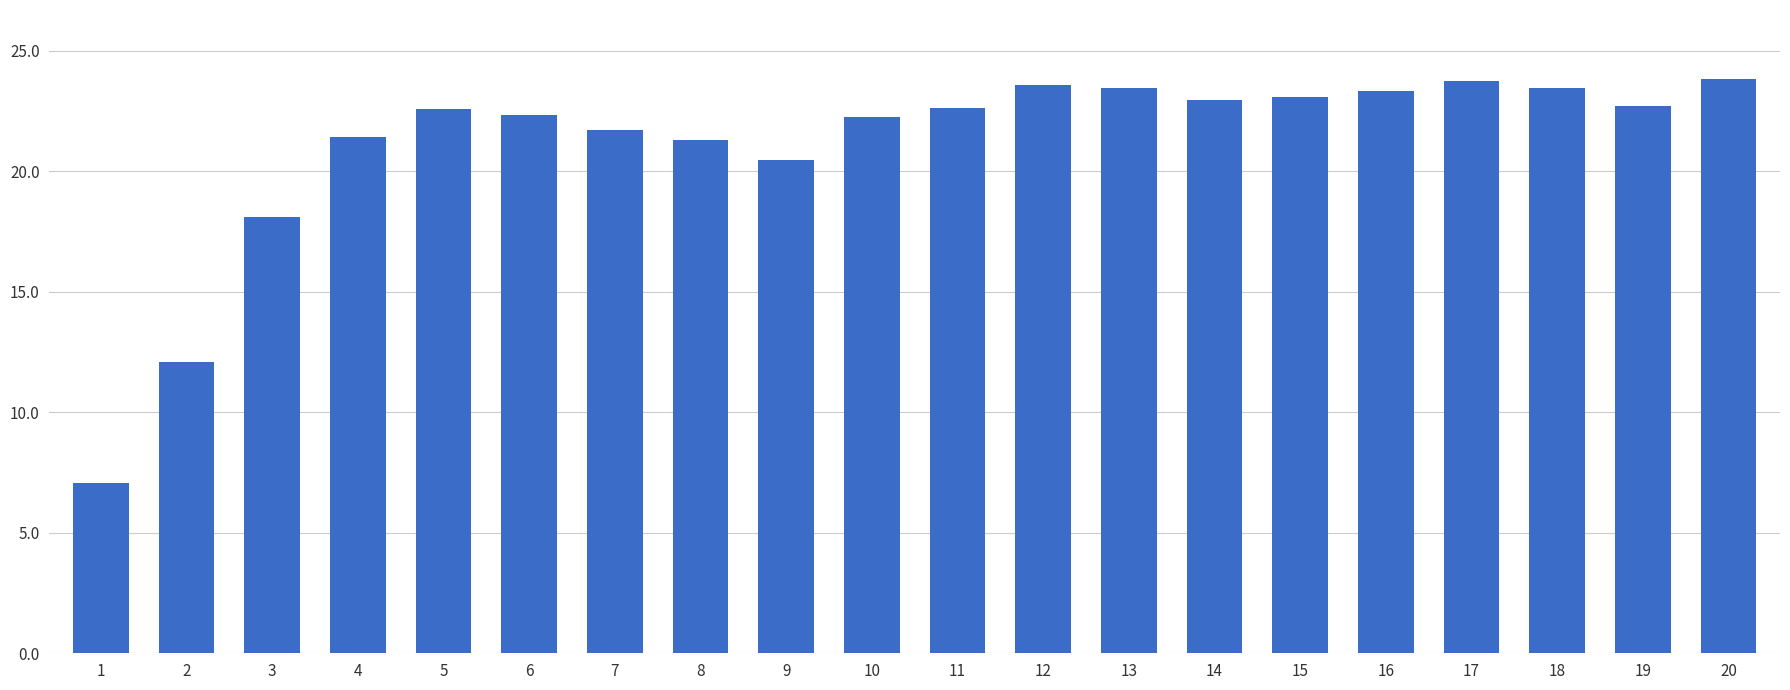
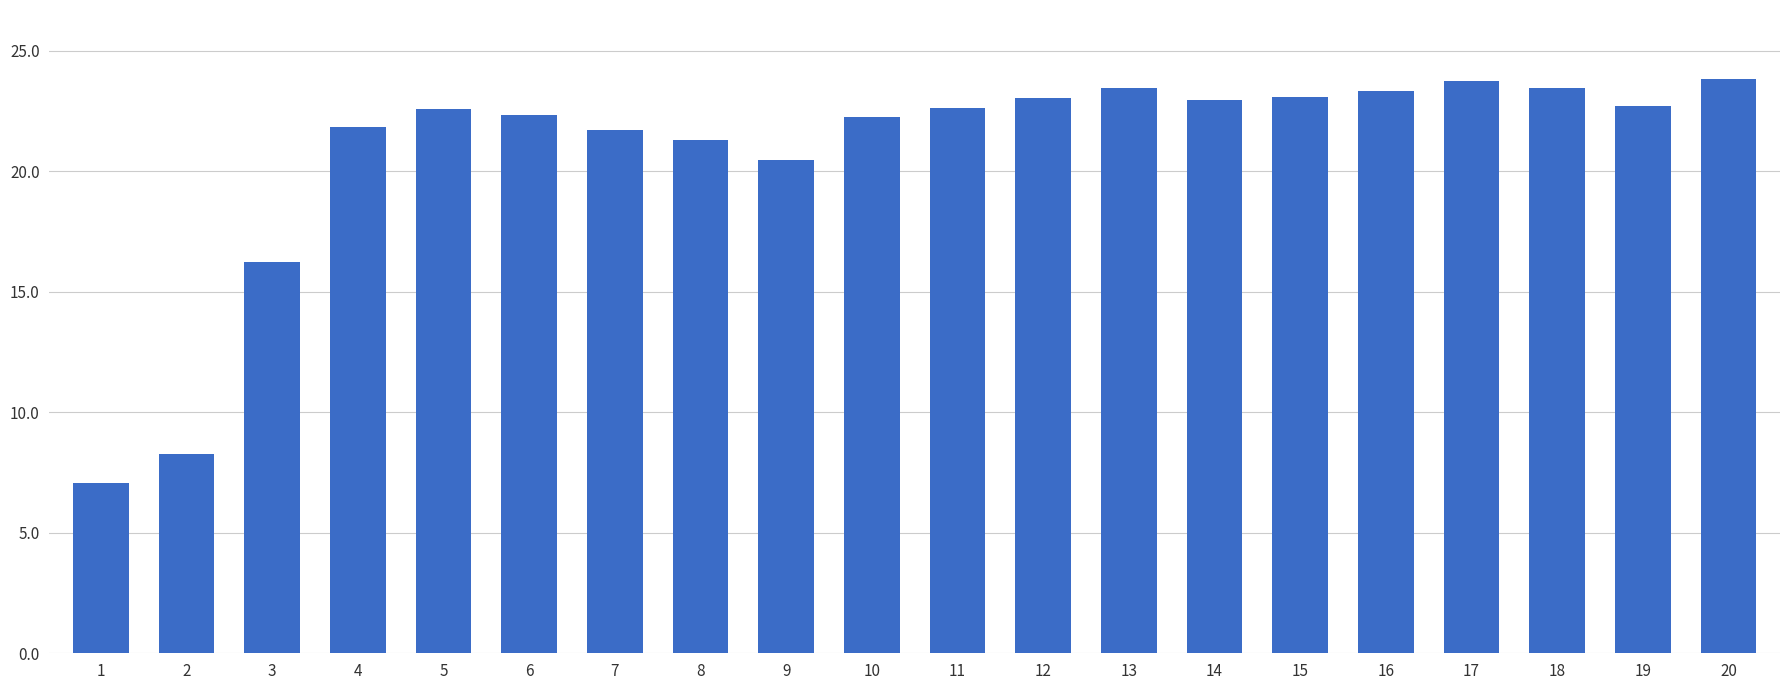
  {
    "1": 7.1,
-   "2": 12.1,
-   "3": 18.1,
-   "4": 21.4,
+   "2": 8.3,
+   "3": 16.2,
+   "4": 21.8,
    "5": 22.6,
    "6": 22.3,
    "7": 21.7,
    "8": 21.3,
    "9": 20.5,
    "10": 22.2,
    "11": 22.6,
-   "12": 23.6,
+   "12": 23.0,
    "13": 23.5,
    "14": 23.0,
    "15": 23.1,
    "16": 23.3,
    "17": 23.7,
    "18": 23.4,
    "19": 22.7,
    "20": 23.8
  }
